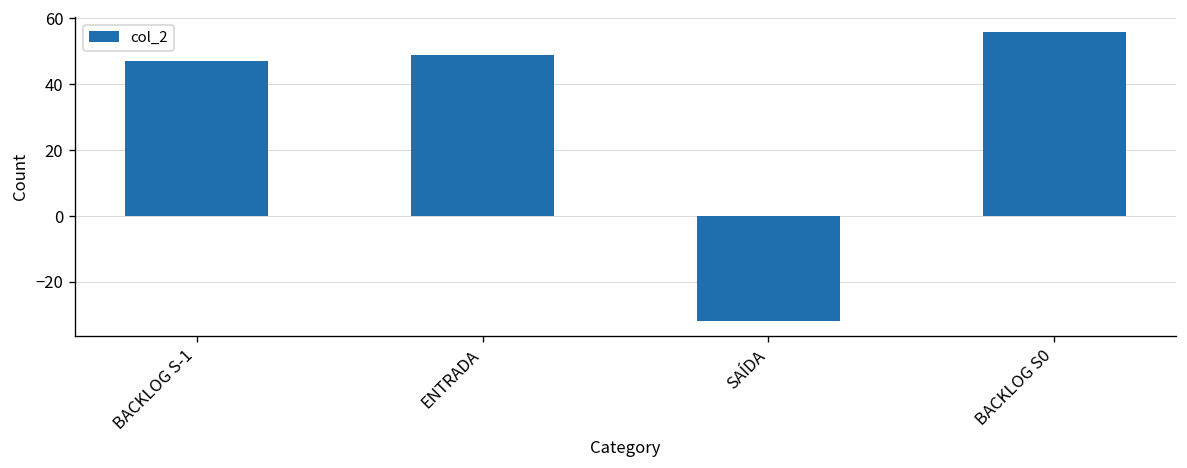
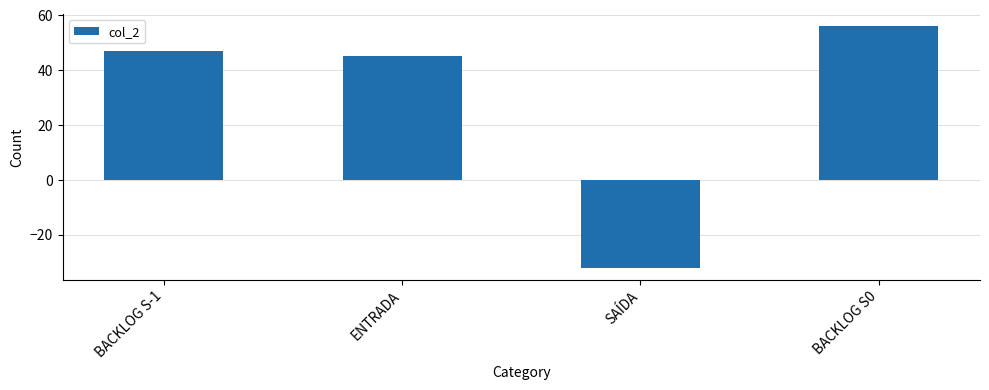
  {
    "BACKLOG S-1": 47,
-   "ENTRADA": 49,
+   "ENTRADA": 45,
    "SAÍDA": -32,
    "BACKLOG S0": 56
  }
